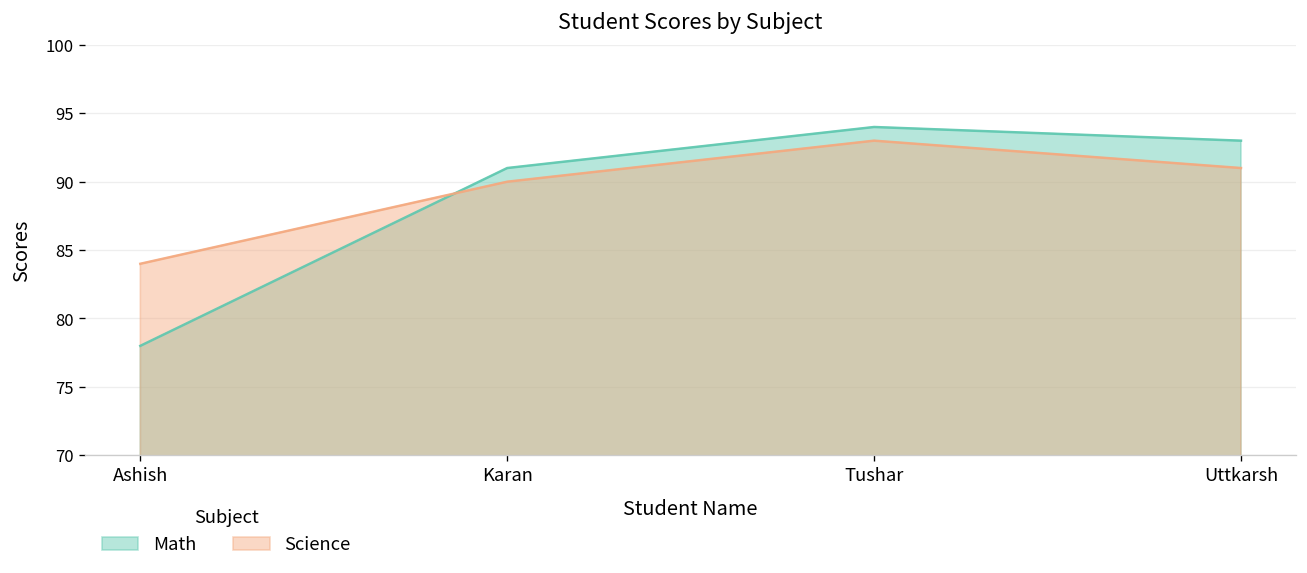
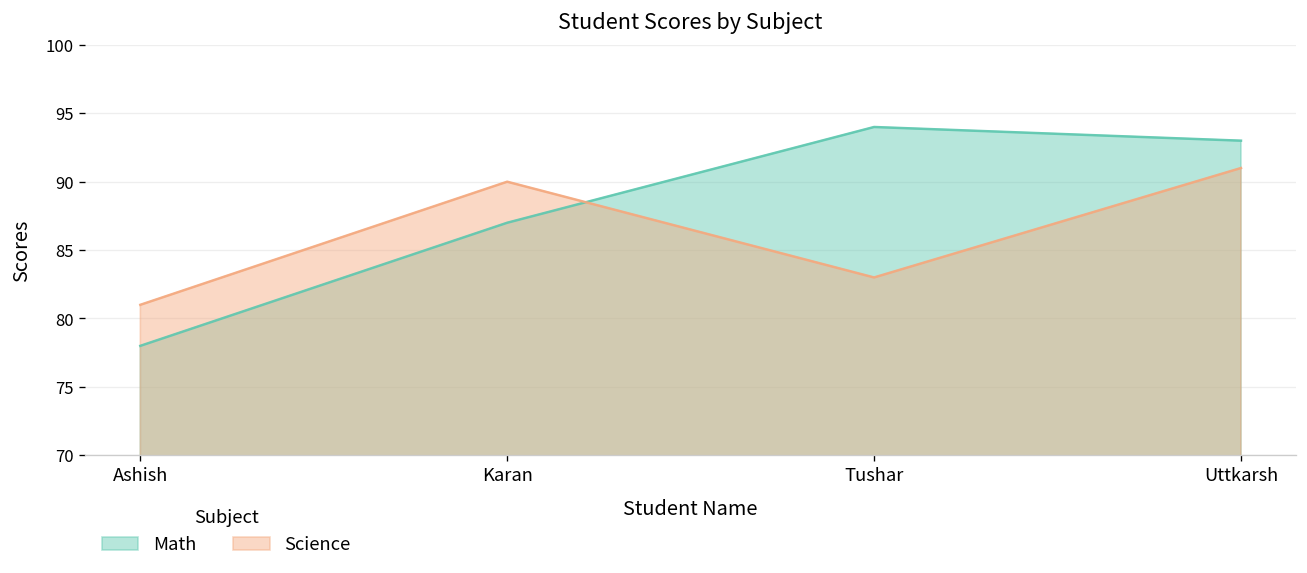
  {
    "Math": {
      "Ashish": 78,
-     "Karan": 91,
+     "Karan": 87,
      "Tushar": 94,
      "Uttkarsh": 93
    },
    "Science": {
-     "Ashish": 84,
+     "Ashish": 81,
      "Karan": 90,
-     "Tushar": 93,
+     "Tushar": 83,
      "Uttkarsh": 91
    }
  }
